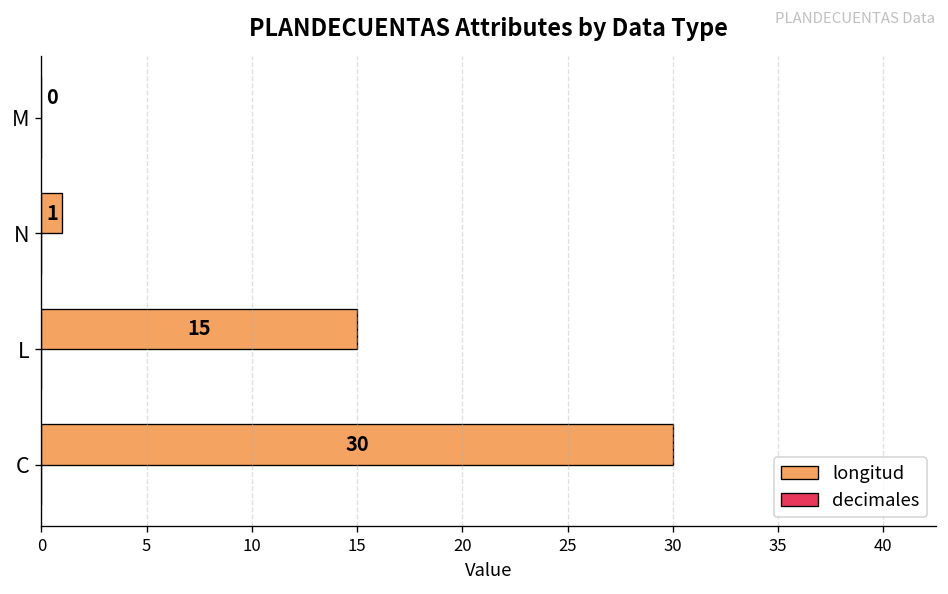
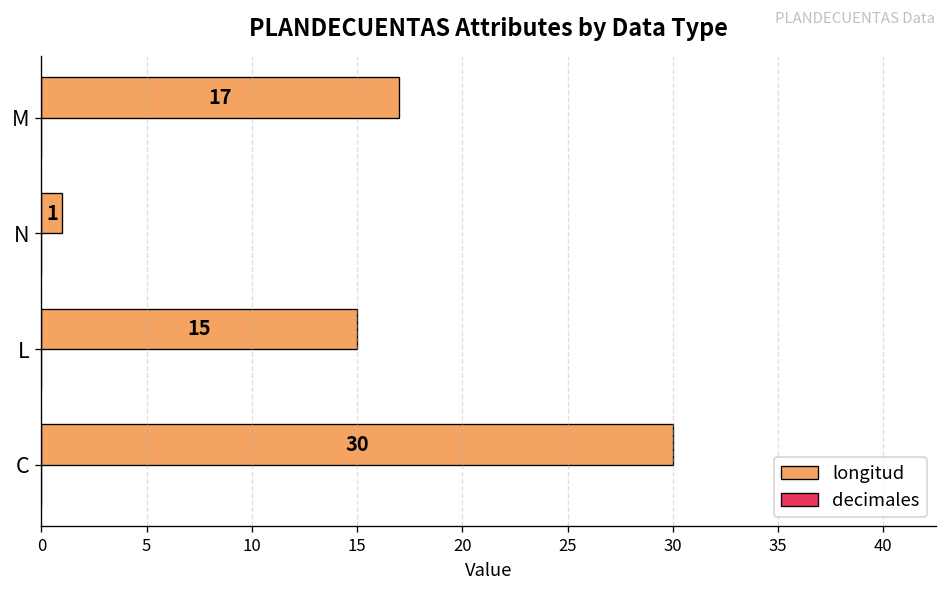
  {
    "longitud": {
-     "M": 0,
+     "M": 17,
      "N": 1,
      "L": 15,
      "C": 30
    },
    "decimales": {
      "N": 0.0,
      "L": 0.0,
      "C": 0.0
    }
  }
